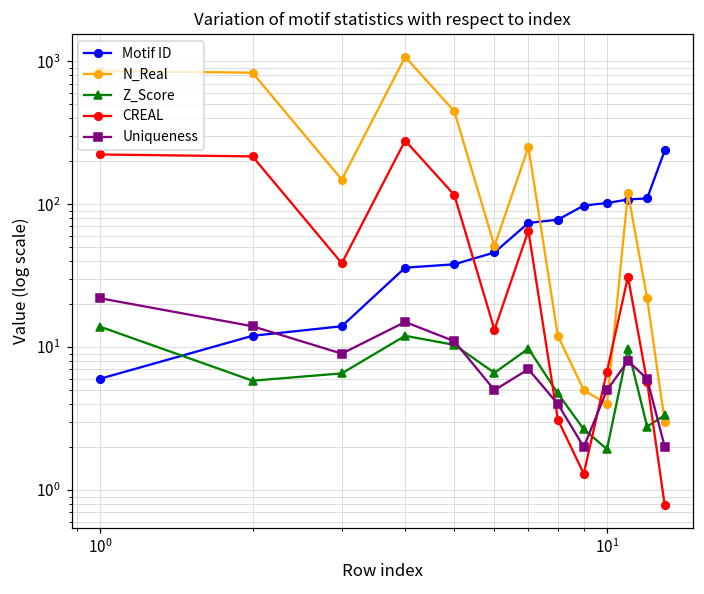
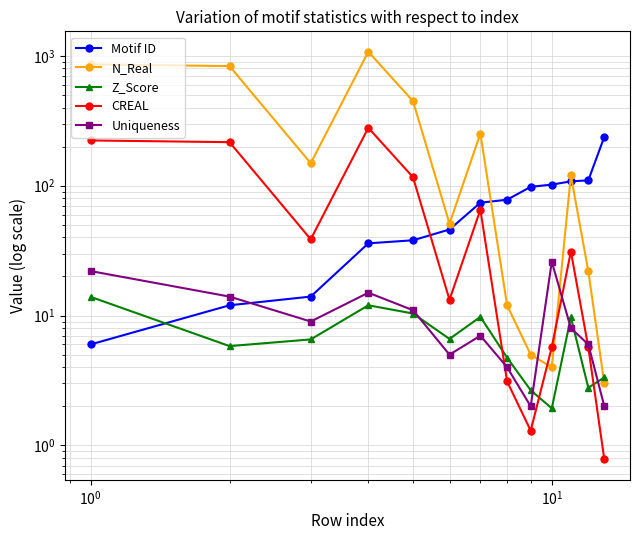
  {
    "Motif ID": {
      "10^0": 6,
      "10^1": 100
    },
    "N_Real": {
      "10^1": 4
    },
    "Z_Score": {
      "10^0": 14,
      "10^1": 2
    },
    "CREAL": {
      "10^0": 220,
-     "10^1": 7
+     "10^1": 6
    },
    "Uniqueness": {
      "10^0": 22,
-     "10^1": 5
+     "10^1": 26
    }
  }
